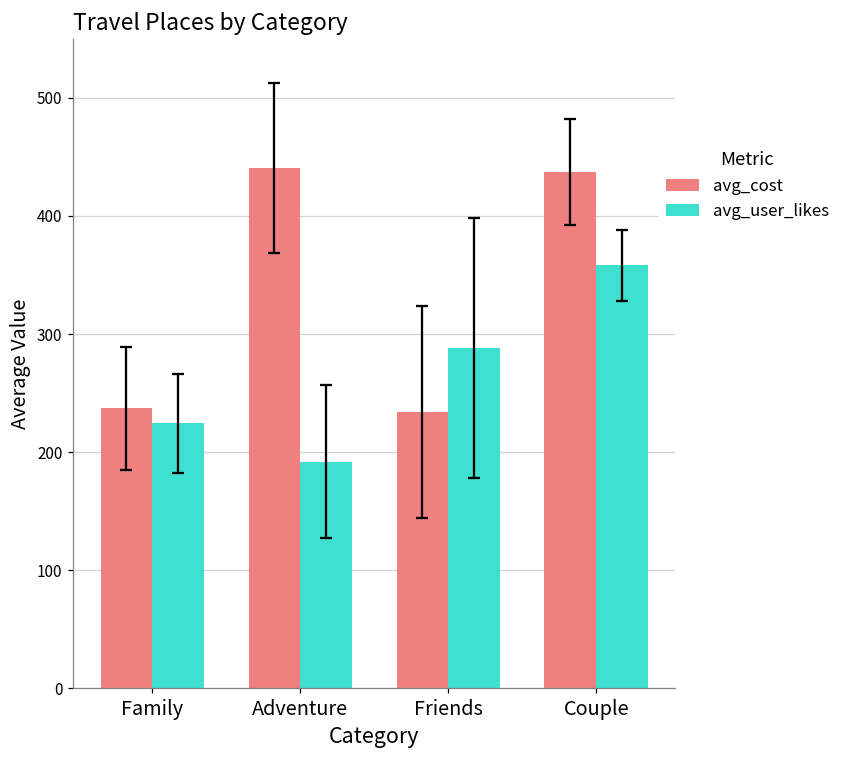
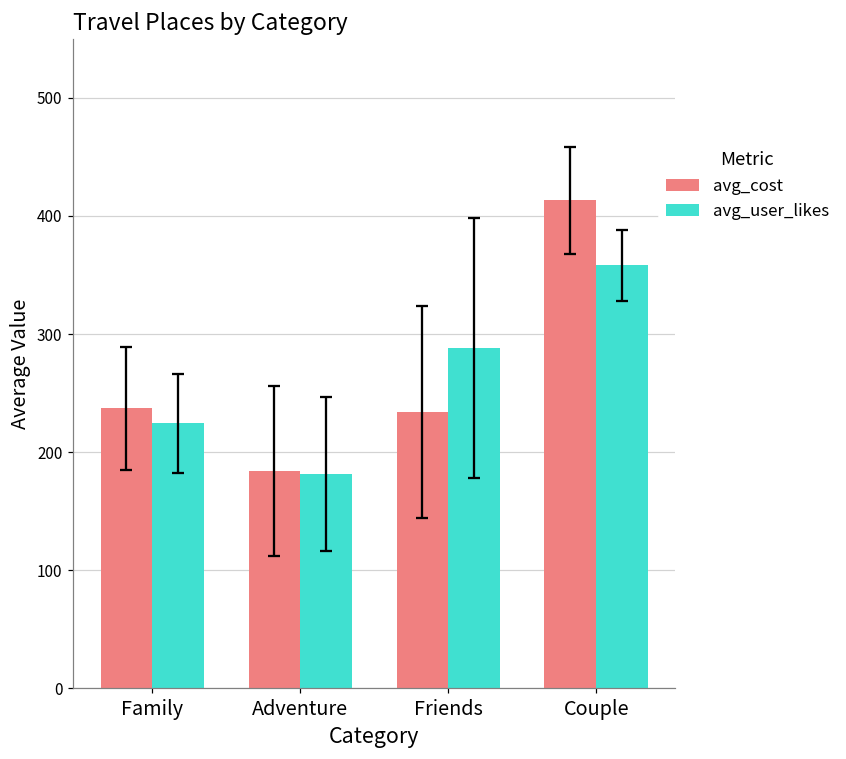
  {
    "avg_cost": {
      "Family": 237,
-     "Adventure": 441,
+     "Adventure": 184,
      "Friends": 234,
-     "Couple": 438
+     "Couple": 413
    },
    "avg_user_likes": {
      "Family": 224,
-     "Adventure": 192,
+     "Adventure": 182,
      "Friends": 289,
      "Couple": 358
    }
  }
